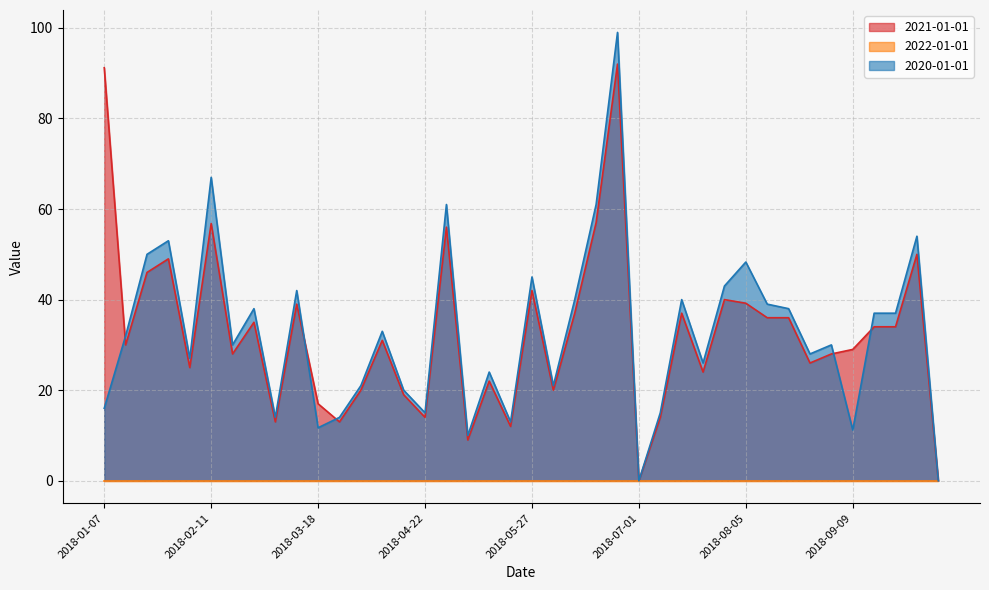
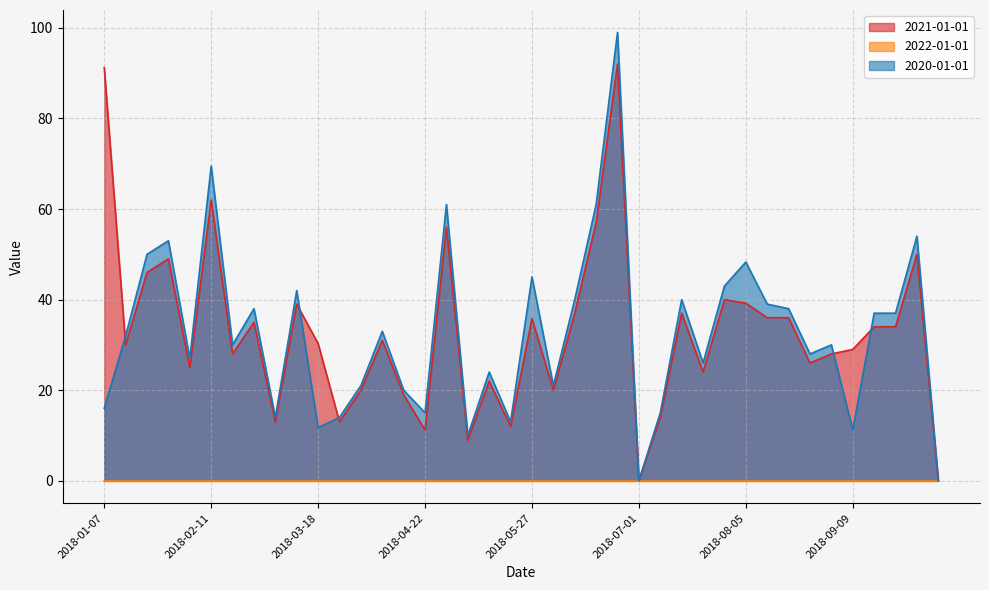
  {
    "2021-01-01": {
      "2018-01-07": 91,
-     "2018-02-11": 57,
-     "2018-03-18": 17,
-     "2018-04-22": 14,
-     "2018-05-27": 42,
+     "2018-02-11": 62,
+     "2018-03-18": 30,
+     "2018-04-22": 11,
+     "2018-05-27": 36,
      "2018-08-05": 39,
      "2018-09-09": 29
    },
    "2022-01-01": {
      "2018-01-07": 0,
      "2018-02-11": 0,
      "2018-03-18": 0,
      "2018-04-22": 0,
      "2018-05-27": 0,
      "2018-08-05": 0,
      "2018-09-09": 0
    },
    "2020-01-01": {
      "2018-01-07": 16,
-     "2018-02-11": 67,
+     "2018-02-11": 70,
      "2018-03-18": 12,
      "2018-04-22": 15,
      "2018-05-27": 45,
      "2018-08-05": 48,
      "2018-09-09": 11
    }
  }
